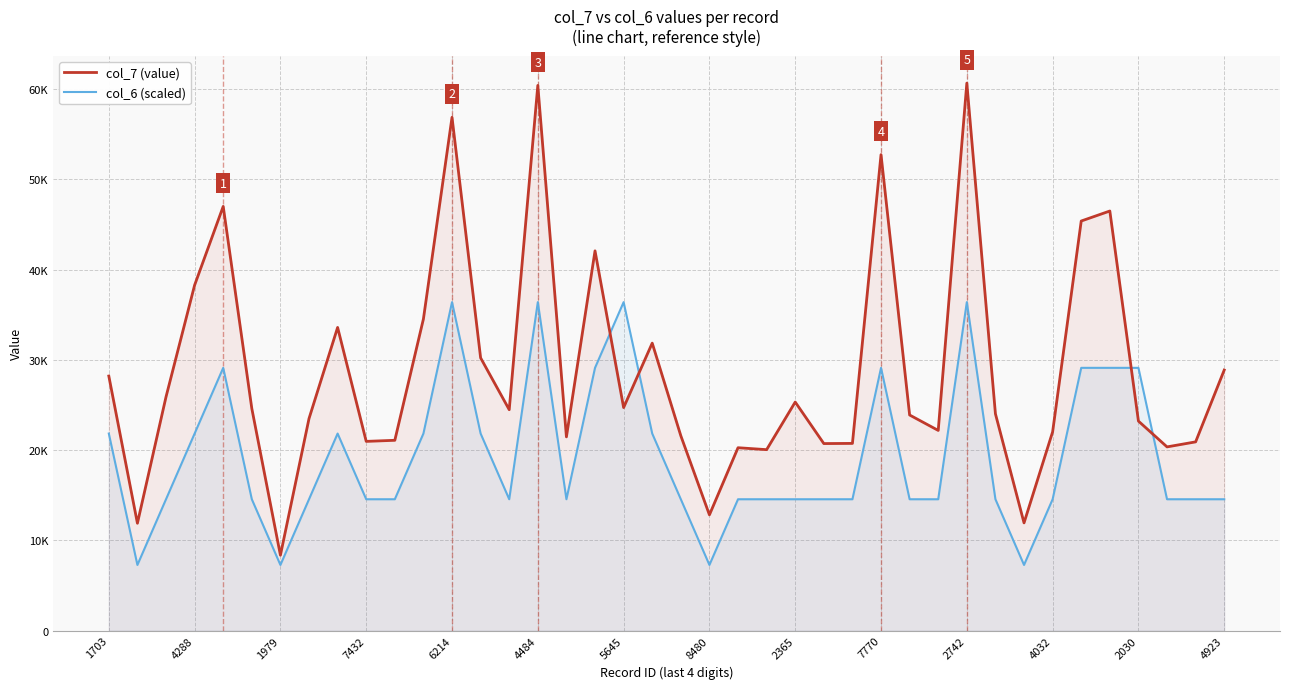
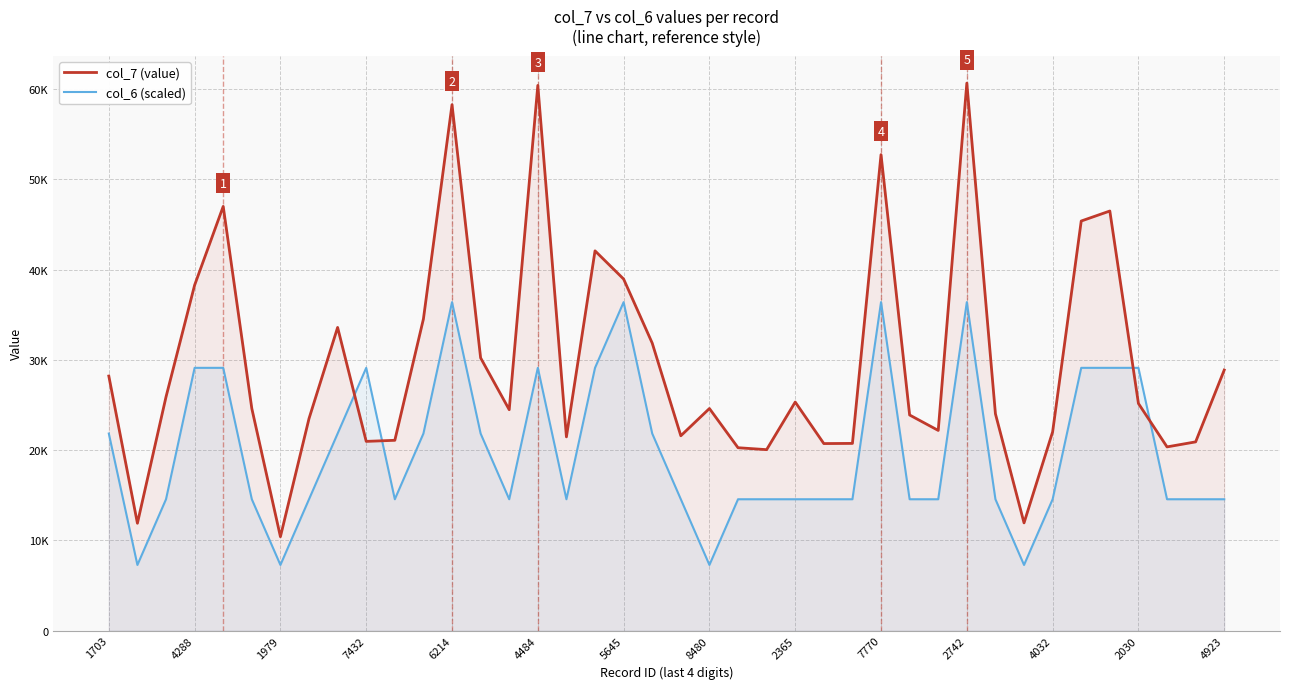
  {
    "col_7 (value)": {
      "1703": 28000,
      "4288": 38000,
-     "1979": 8000,
+     "1979": 10000,
      "7432": 21000,
-     "6214": 57000,
-     "5645": 25000,
-     "8480": 13000,
+     "6214": 58000,
+     "5645": 39000,
+     "8480": 25000,
      "2365": 25000,
      "4032": 22000,
-     "2030": 23000,
+     "2030": 25000,
      "4923": 29000
    },
    "col_6 (scaled)": {
      "1703": 22000,
-     "4288": 22000,
+     "4288": 29000,
      "1979": 7000,
-     "7432": 15000,
+     "7432": 29000,
      "6214": 36000,
-     "4484": 36000,
+     "4484": 29000,
      "5645": 36000,
      "8480": 7000,
      "2365": 15000,
-     "7770": 29000,
+     "7770": 36000,
      "2742": 36000,
      "4032": 15000,
      "2030": 29000,
      "4923": 15000
    }
  }
